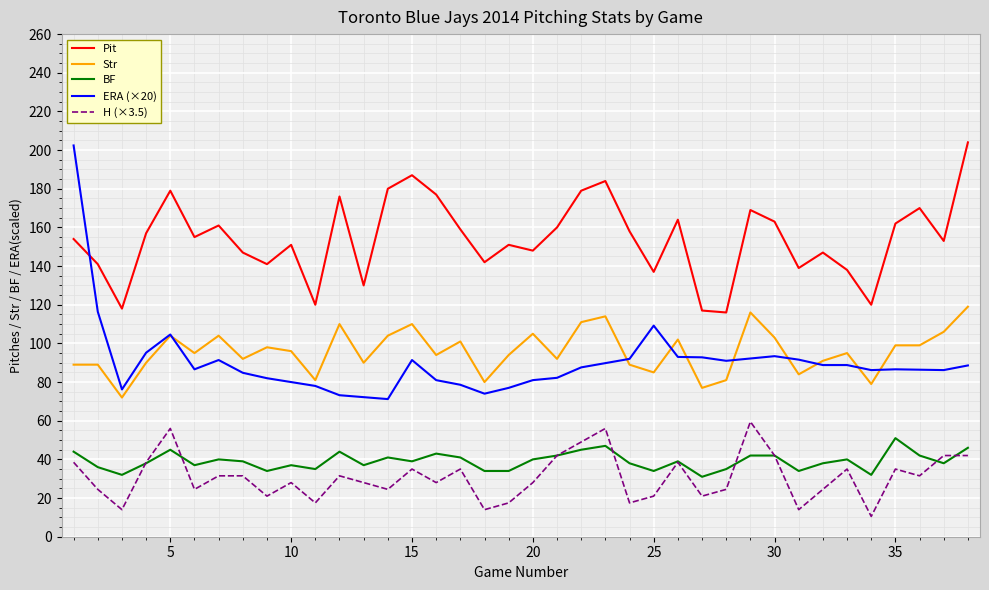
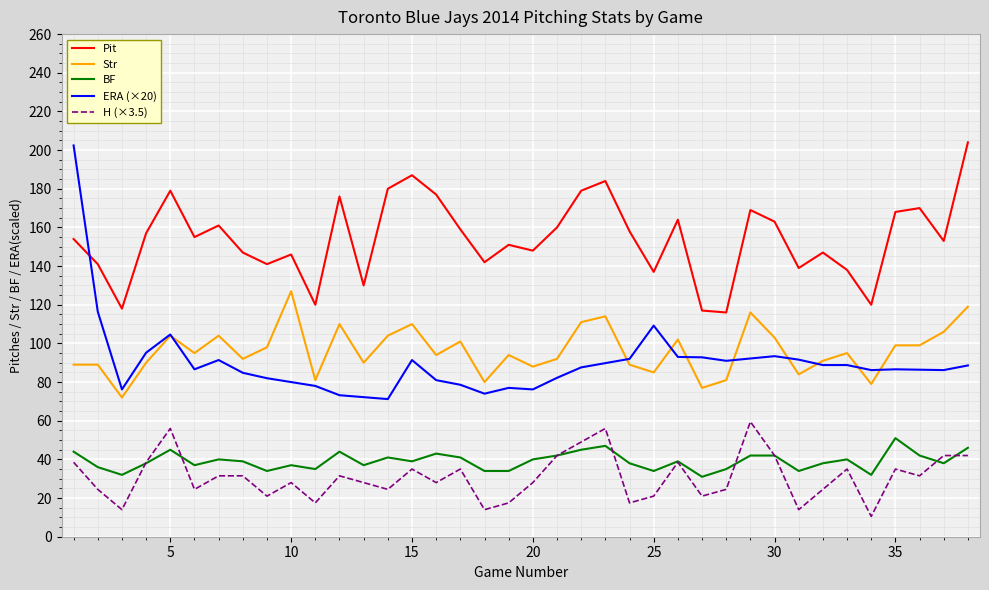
  {
    "Pit": {
      "5": 179,
-     "10": 151,
+     "10": 146,
      "15": 187,
      "20": 148,
      "25": 137,
      "30": 163,
-     "35": 162
+     "35": 168
    },
    "Str": {
-     "10": 96,
+     "10": 127,
      "15": 110,
-     "20": 105,
+     "20": 88,
      "25": 85,
      "30": 103,
      "35": 99
    },
    "BF": {
      "5": 45,
      "10": 37,
      "15": 39,
      "20": 40,
      "25": 34,
      "35": 51
    },
    "ERA (×20)": {
      "10": 80,
      "15": 91,
-     "20": 81,
+     "20": 76,
      "25": 109,
      "30": 93,
      "35": 87
    },
    "H (×3.5)": {
      "5": 56,
      "10": 28,
      "15": 35,
      "20": 28,
      "25": 21,
      "35": 35
    }
  }
